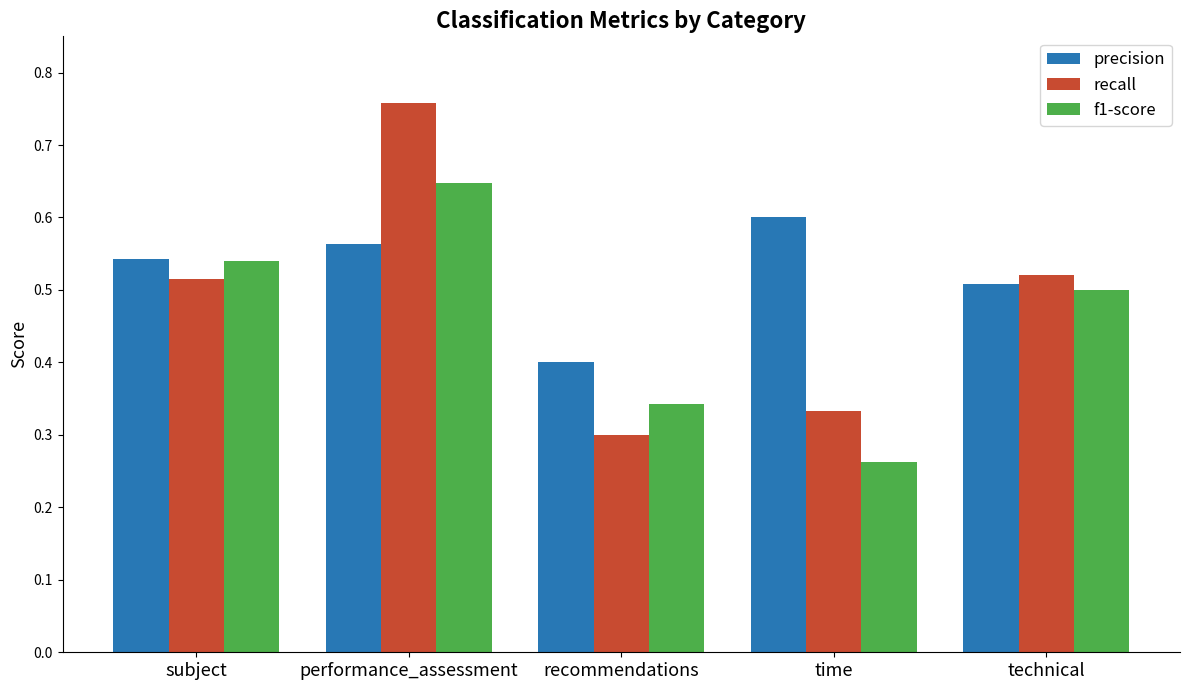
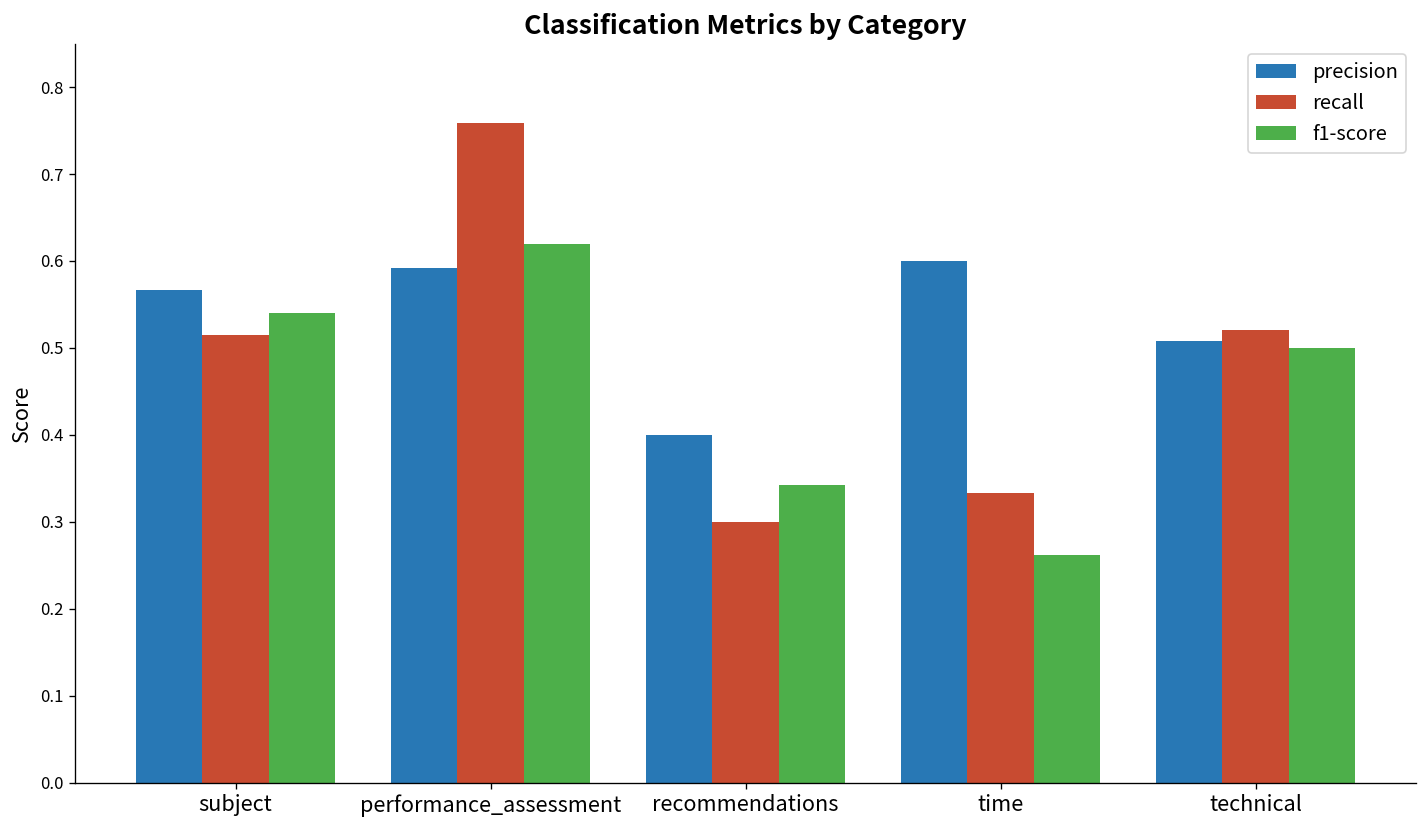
  {
    "precision": {
-     "subject": 0.54,
-     "performance_assessment": 0.56,
+     "subject": 0.57,
+     "performance_assessment": 0.59,
      "recommendations": 0.40,
      "time": 0.60,
      "technical": 0.51
    },
    "recall": {
      "subject": 0.52,
      "performance_assessment": 0.76,
      "recommendations": 0.30,
      "time": 0.33,
      "technical": 0.52
    },
    "f1-score": {
      "subject": 0.54,
-     "performance_assessment": 0.65,
+     "performance_assessment": 0.62,
      "recommendations": 0.34,
      "time": 0.26,
      "technical": 0.50
    }
  }
